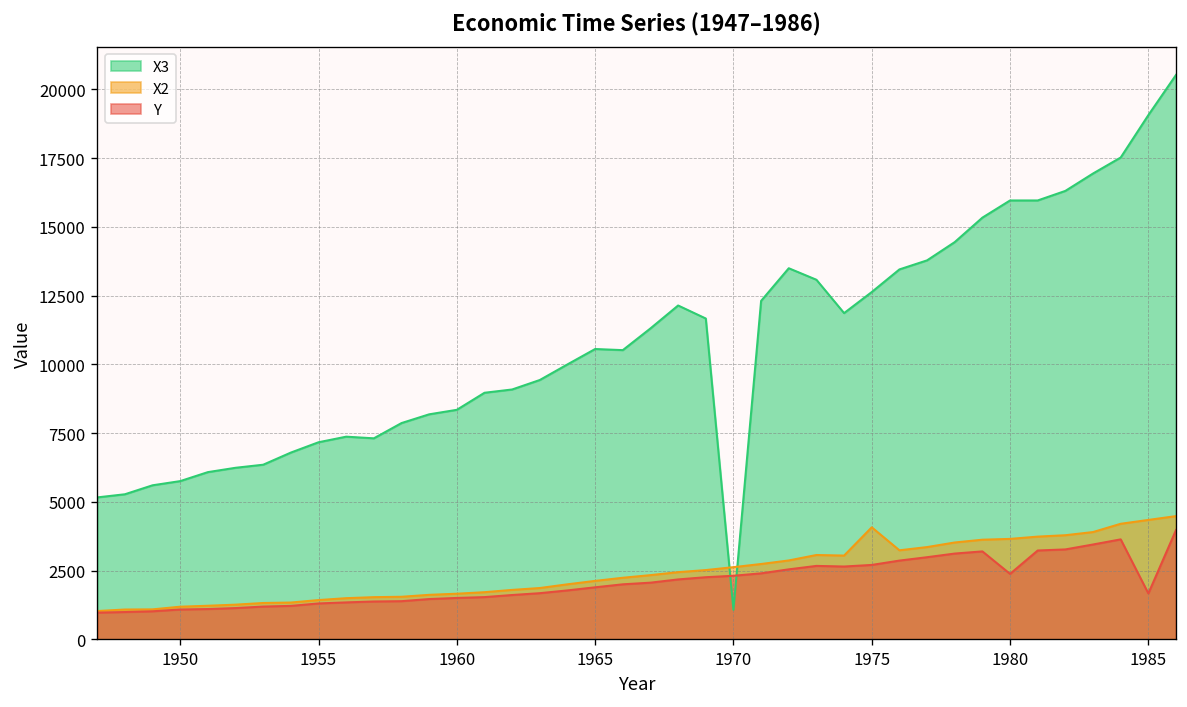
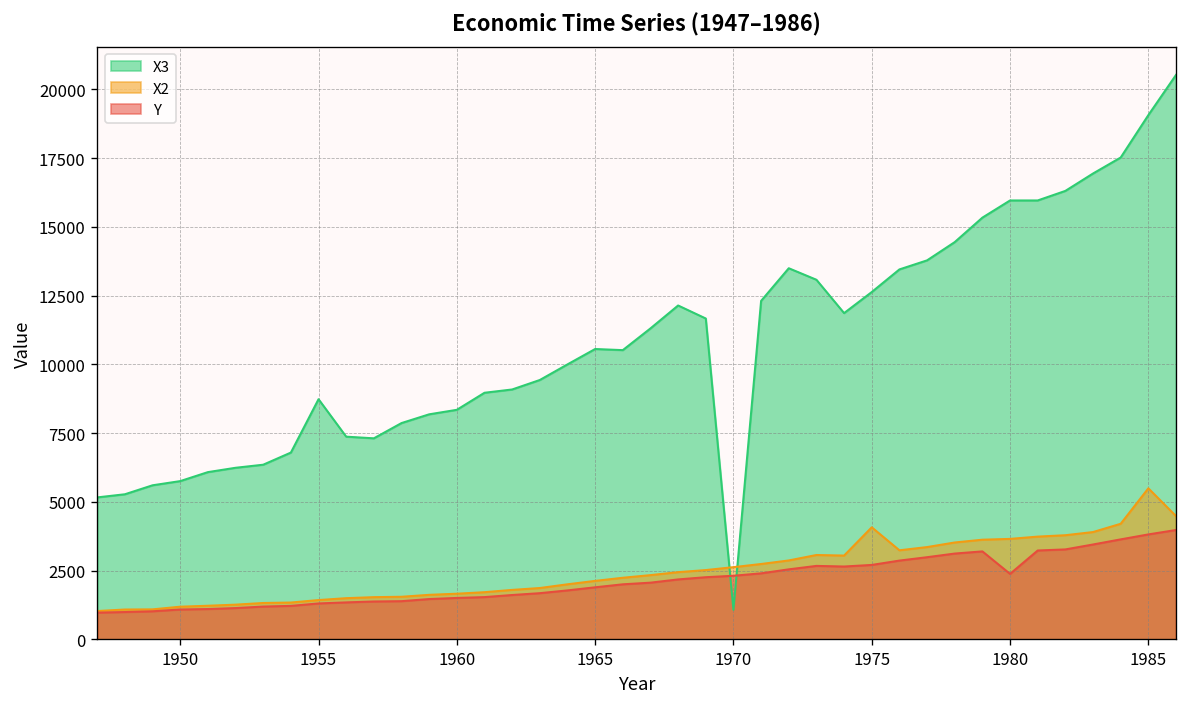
  {
    "X3": {
      "1950": 5800,
-     "1955": 7200,
+     "1955": 8700,
      "1960": 8400,
      "1965": 10600,
      "1970": 1100,
      "1975": 12600,
      "1980": 16000,
      "1985": 19100
    },
    "X2": {
      "1955": 1400,
      "1960": 1700,
      "1965": 2100,
      "1970": 2600,
      "1975": 4100,
      "1980": 3700,
-     "1985": 4300
+     "1985": 5500
    },
    "Y": {
      "1955": 1300,
      "1960": 1500,
      "1965": 1900,
      "1970": 2300,
      "1975": 2700,
      "1980": 2400,
-     "1985": 1700
+     "1985": 3800
    }
  }
